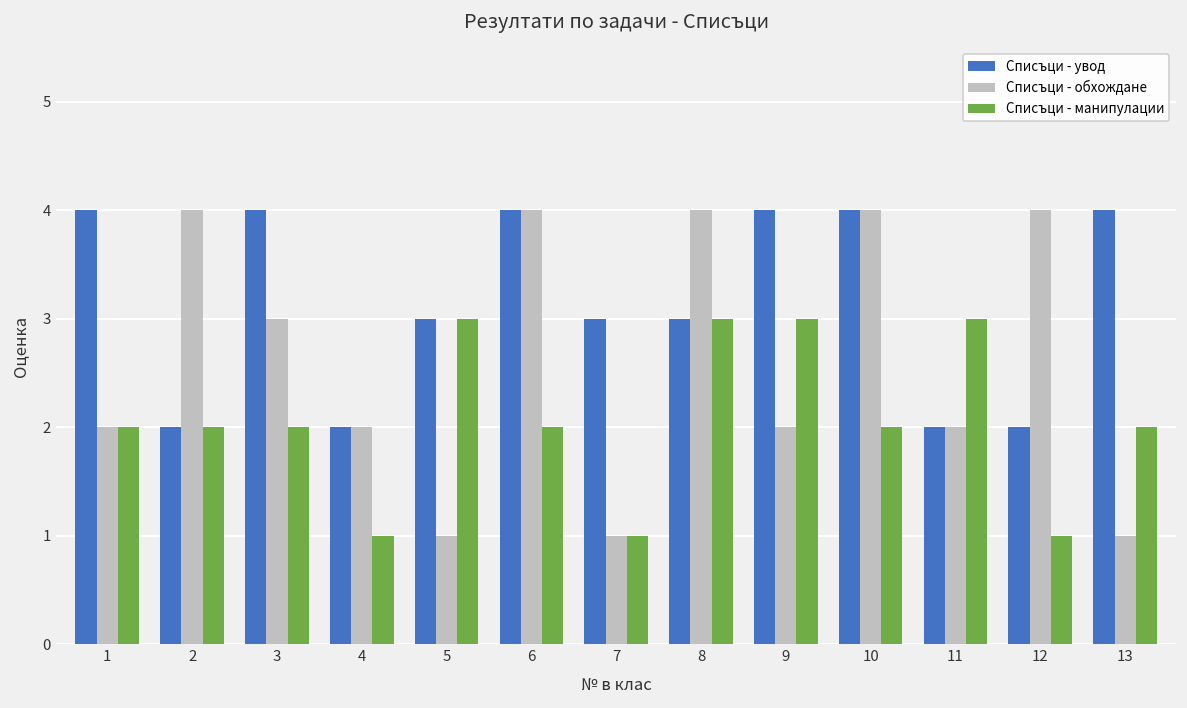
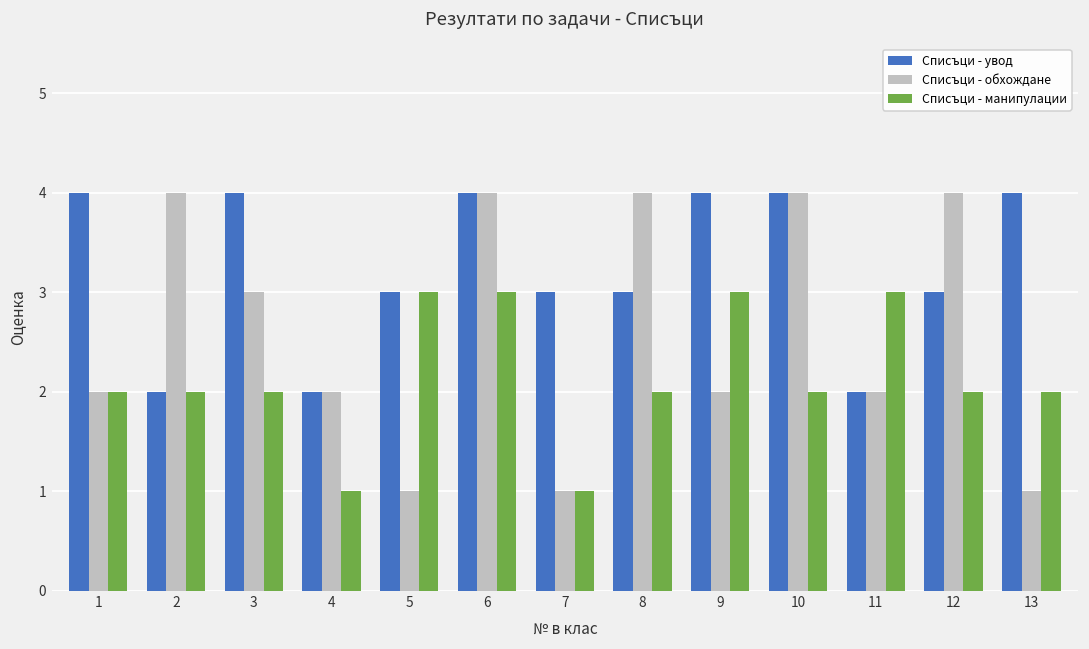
  {
    "Списъци - увод": {
      "1": 4,
      "2": 2,
      "3": 4,
      "4": 2,
      "5": 3,
      "6": 4,
      "7": 3,
      "8": 3,
      "9": 4,
      "10": 4,
      "11": 2,
-     "12": 2,
+     "12": 3,
      "13": 4
    },
    "Списъци - обхождане": {
      "1": 2,
      "2": 4,
      "3": 3,
      "4": 2,
      "5": 1,
      "6": 4,
      "7": 1,
      "8": 4,
      "9": 2,
      "10": 4,
      "11": 2,
      "12": 4,
      "13": 1
    },
    "Списъци - манипулации": {
      "1": 2,
      "2": 2,
      "3": 2,
      "4": 1,
      "5": 3,
-     "6": 2,
+     "6": 3,
      "7": 1,
-     "8": 3,
+     "8": 2,
      "9": 3,
      "10": 2,
      "11": 3,
-     "12": 1,
+     "12": 2,
      "13": 2
    }
  }
